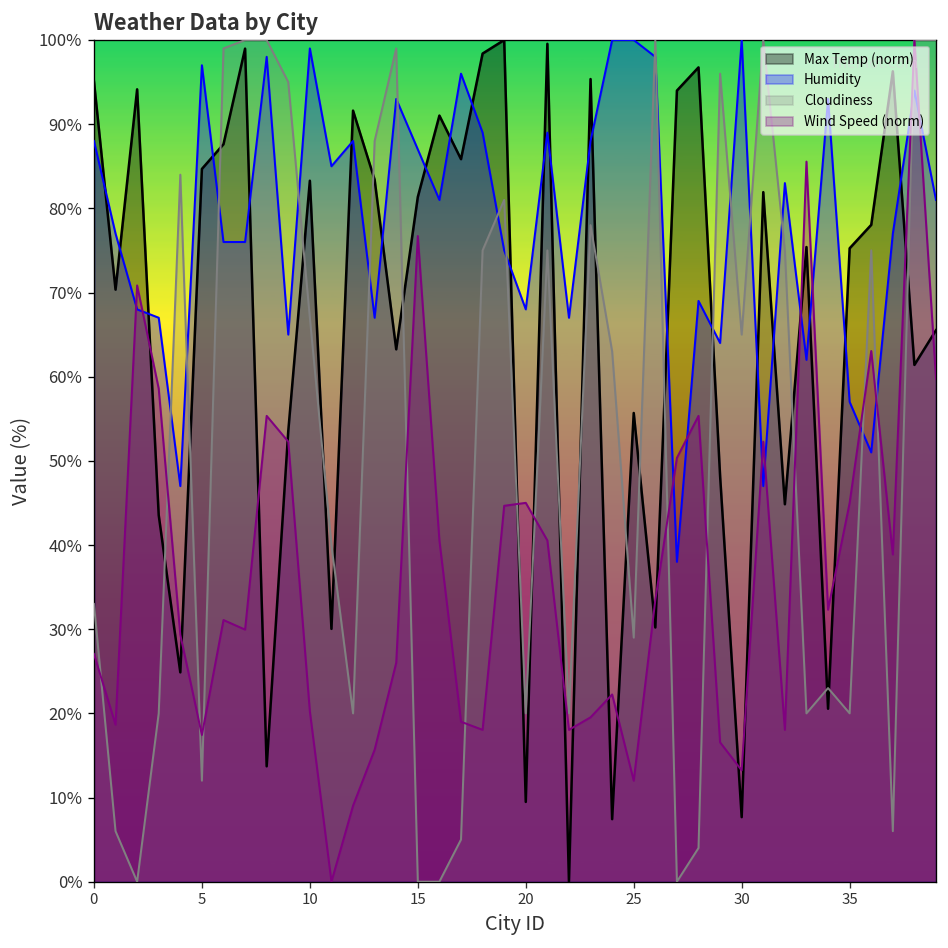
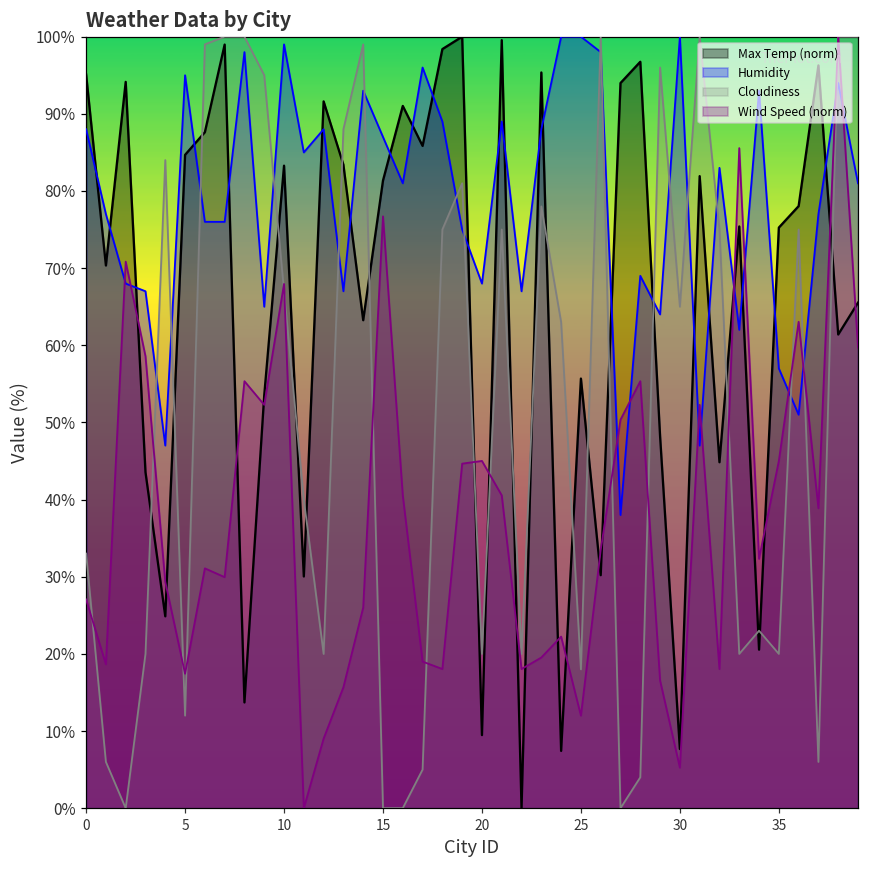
  {
    "Max Temp (norm)": {
      "0": "95%",
      "5": "85%",
      "10": "83%",
      "15": "81%",
      "20": "9%",
      "25": "56%",
      "30": "8%",
      "35": "75%"
    },
    "Humidity": {
      "0": "88%",
-     "5": "97%",
+     "5": "95%",
      "10": "99%",
      "15": "87%",
      "20": "68%",
      "25": "100%",
      "30": "100%",
      "35": "57%"
    },
    "Cloudiness": {
      "0": "33%",
      "5": "12%",
      "10": "67%",
      "15": "0%",
      "20": "20%",
-     "25": "29%",
+     "25": "18%",
      "30": "65%",
      "35": "20%"
    },
    "Wind Speed (norm)": {
      "0": "27%",
      "5": "17%",
-     "10": "20%",
+     "10": "68%",
      "15": "77%",
      "20": "45%",
      "25": "12%",
-     "30": "13%",
+     "30": "5%",
      "35": "45%"
    }
  }
